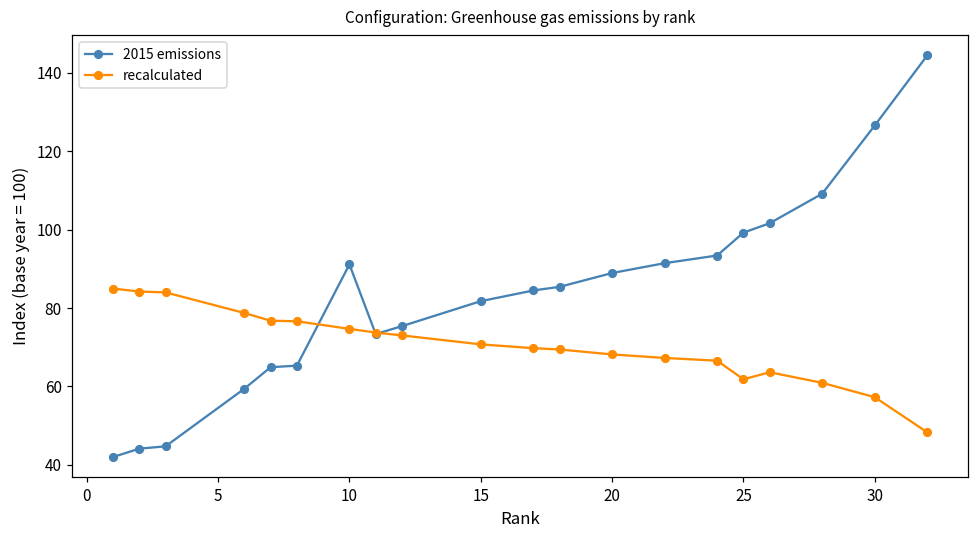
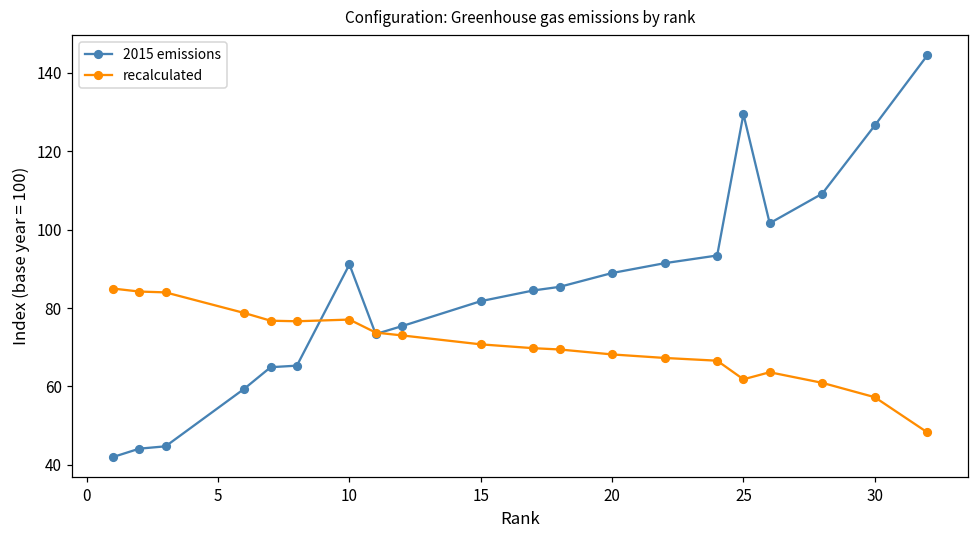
  {
    "2015 emissions": {
      "10": 91,
      "15": 82,
      "20": 89,
-     "25": 99,
+     "25": 129,
      "30": 127
    },
    "recalculated": {
-     "10": 75,
+     "10": 77,
      "15": 71,
      "20": 68,
      "25": 62,
      "30": 57
    }
  }
